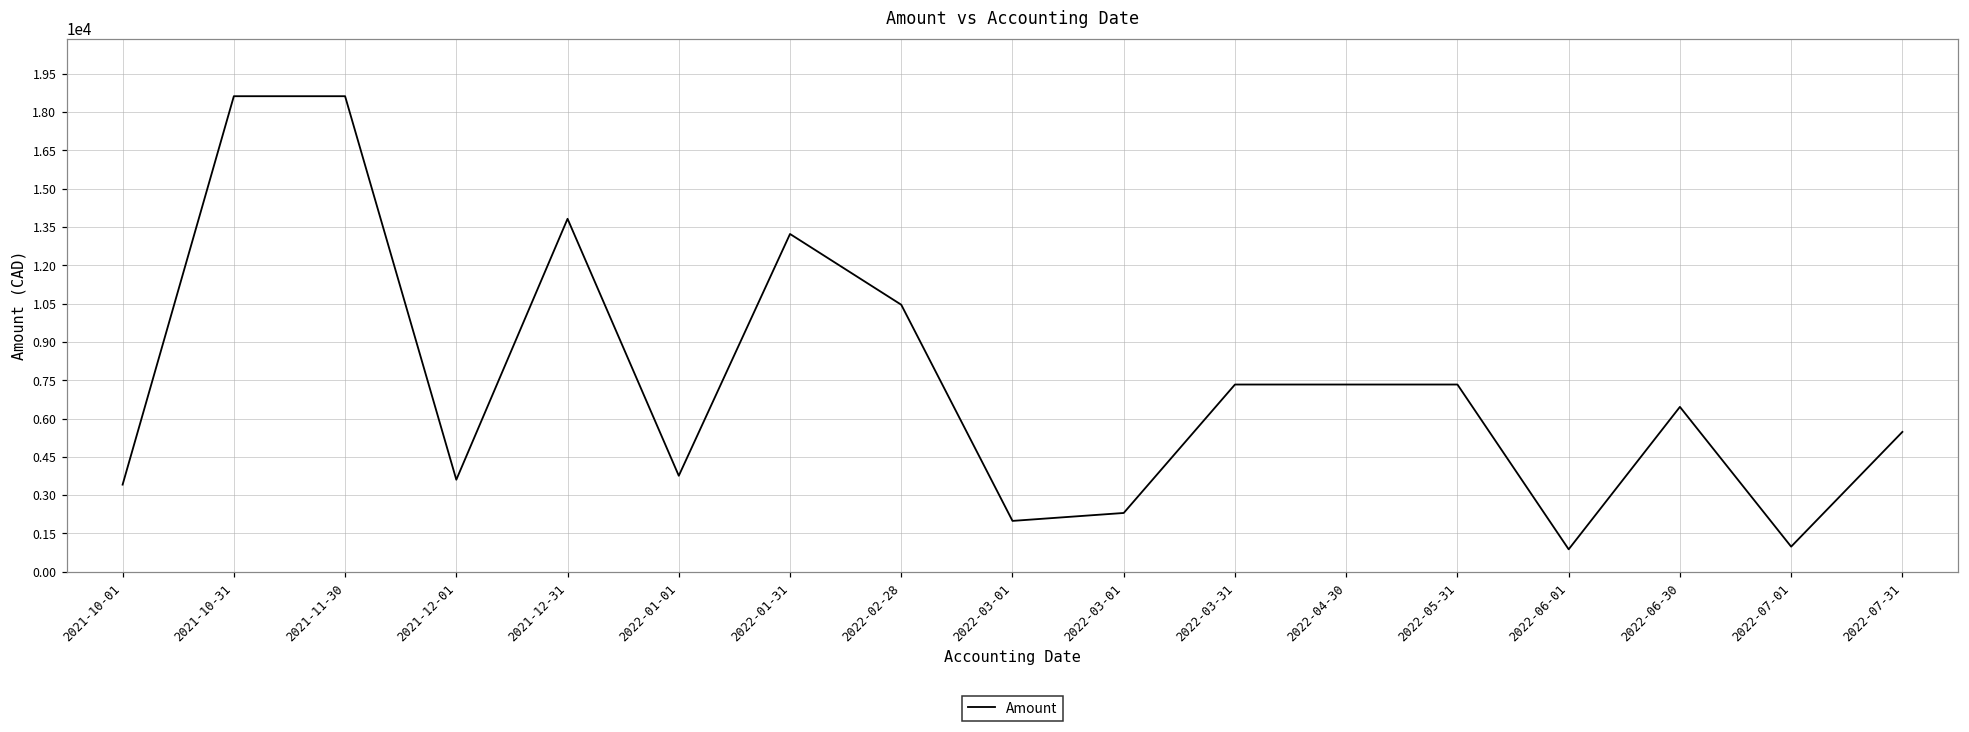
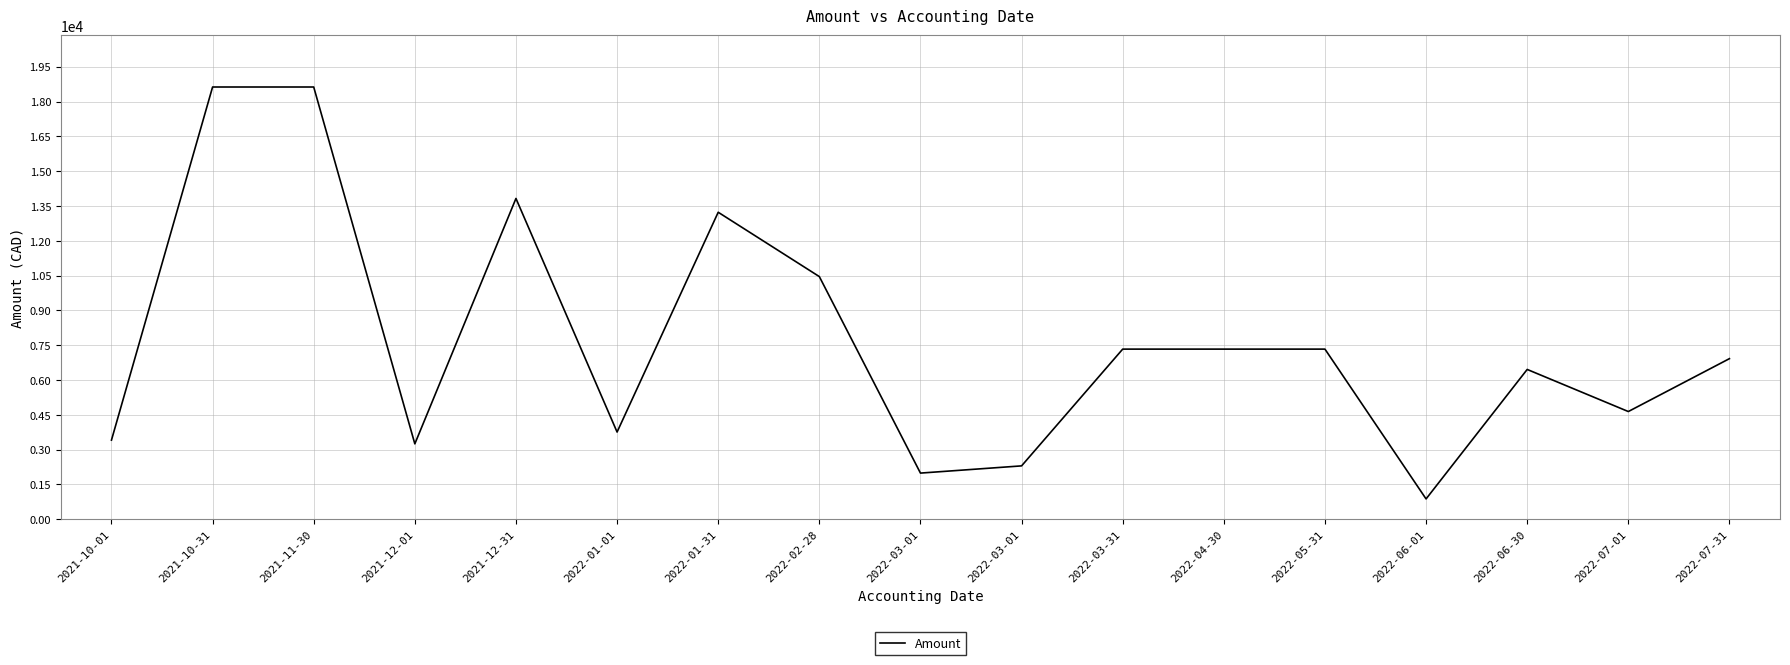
  {
    "2021-10-01": 3400,
    "2021-10-31": 18600,
    "2021-11-30": 18600,
-   "2021-12-01": 3600,
+   "2021-12-01": 3200,
    "2021-12-31": 13800,
    "2022-01-01": 3800,
    "2022-01-31": 13200,
    "2022-02-28": 10500,
    "2022-03-31": 7300,
    "2022-04-30": 7300,
    "2022-05-31": 7300,
    "2022-06-01": 900,
    "2022-06-30": 6500,
-   "2022-07-01": 1000,
-   "2022-07-31": 5500
+   "2022-07-01": 4600,
+   "2022-07-31": 6900
  }
